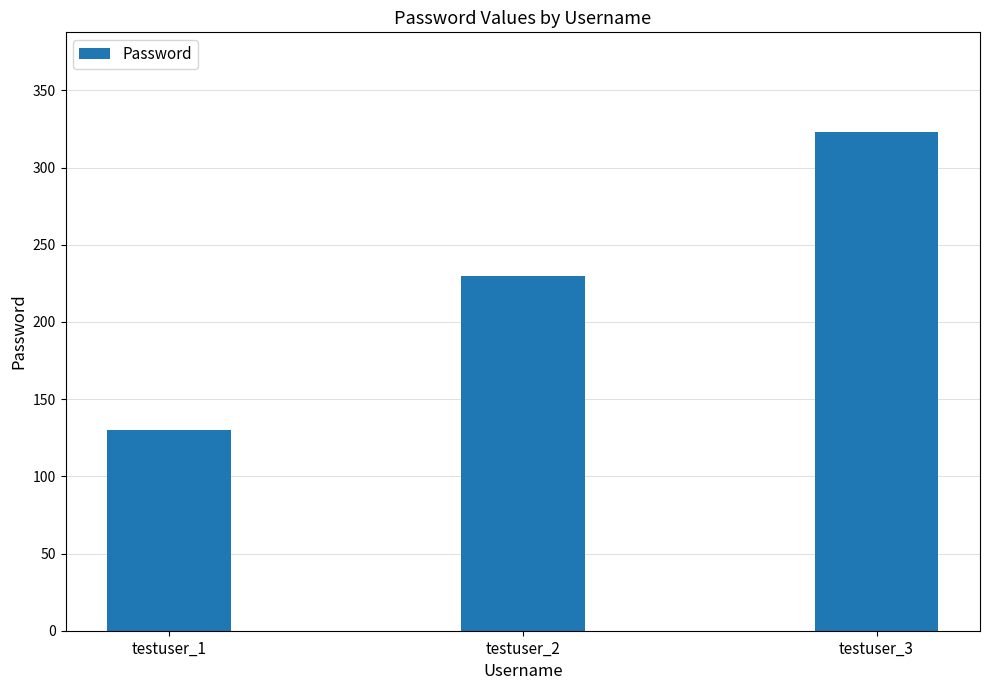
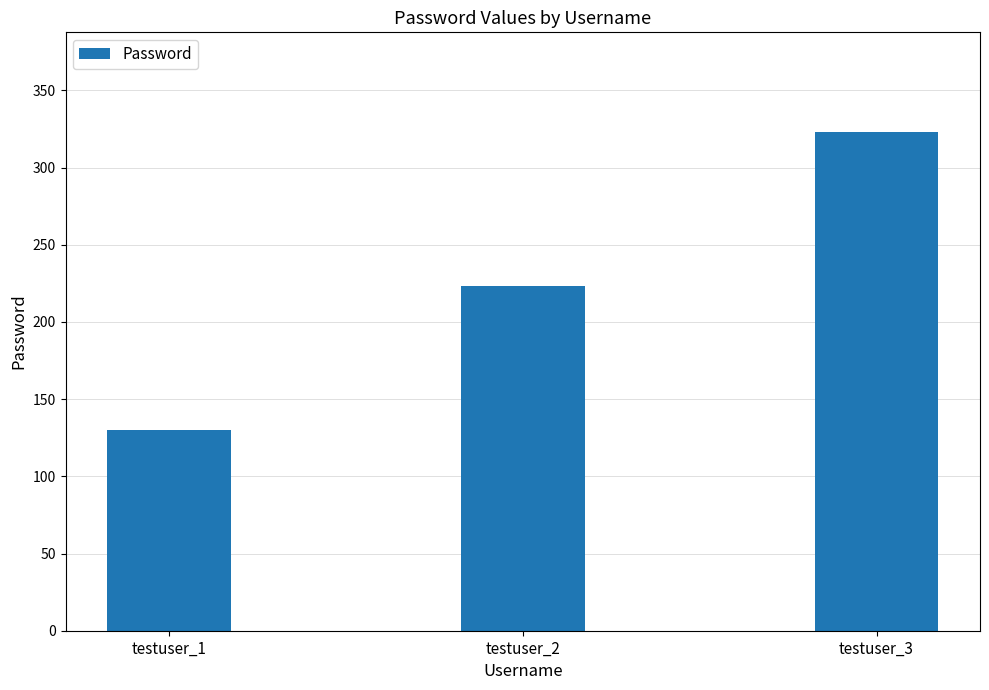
  {
    "testuser_1": 130,
-   "testuser_2": 230,
+   "testuser_2": 223,
    "testuser_3": 323
  }
